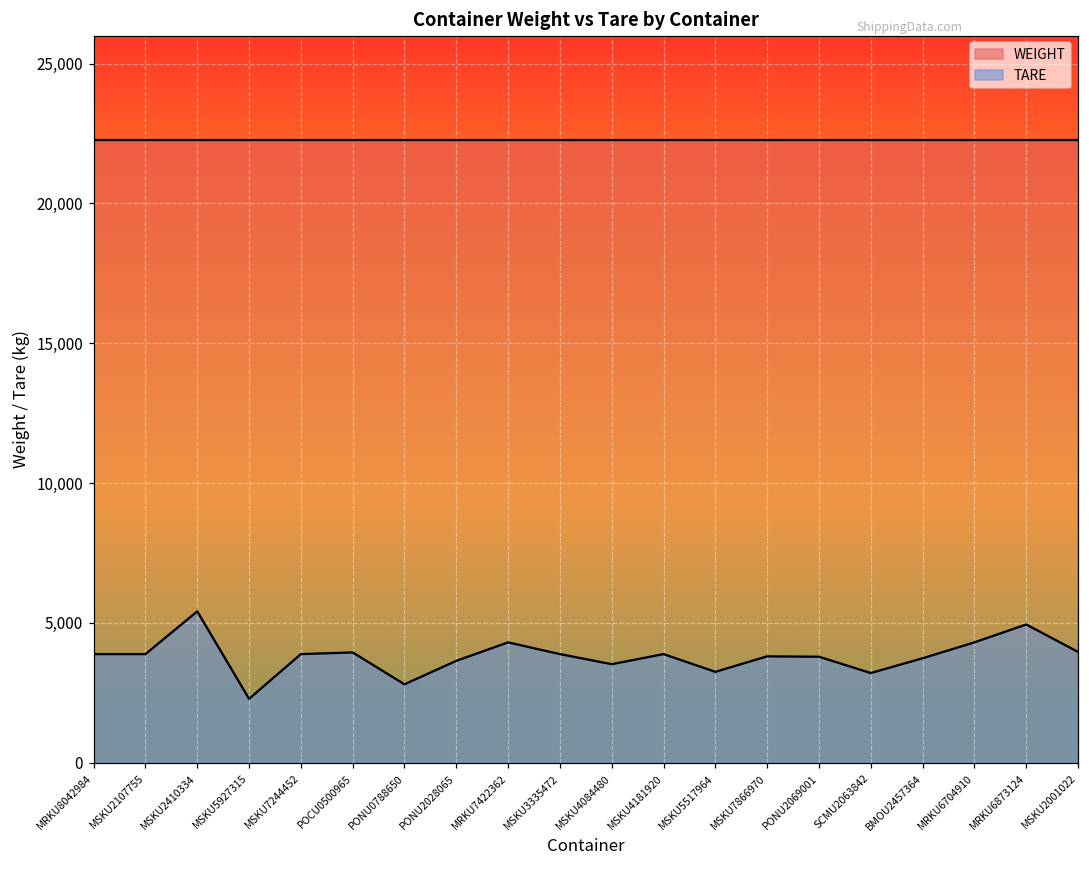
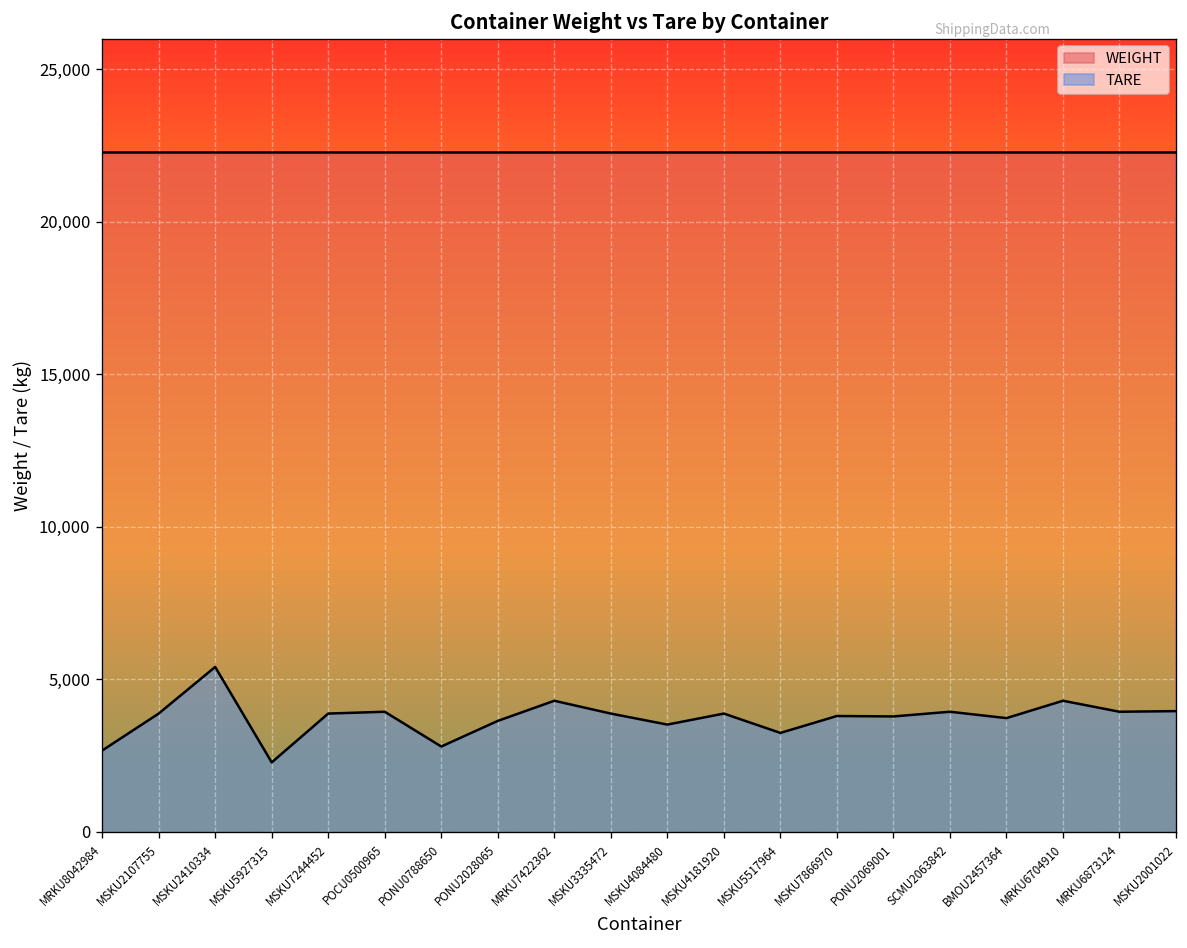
  {
    "WEIGHT": {
      "MRKU8042984": "22,300",
      "MSKU2107755": "22,300",
      "MSKU2410334": "22,300",
      "MSKU5927315": "22,300",
      "MSKU7244452": "22,300",
      "POCU0500965": "22,300",
      "PONU0788650": "22,300",
      "PONU2028065": "22,300",
      "MRKU7422362": "22,300",
      "MSKU3335472": "22,300",
      "MSKU4084480": "22,300",
      "MSKU4181920": "22,300",
      "MSKU5517964": "22,300",
      "MSKU7866970": "22,300",
      "PONU2069001": "22,300",
      "SCMU2063842": "22,300",
      "BMOU2457364": "22,300",
      "MRKU6704910": "22,300",
      "MRKU6873124": "22,300",
      "MSKU2001022": "22,300"
    },
    "TARE": {
-     "MRKU8042984": "3,900",
+     "MRKU8042984": "2,700",
      "MSKU2107755": "3,900",
      "MSKU2410334": "5,400",
      "MSKU5927315": "2,300",
      "MSKU7244452": "3,900",
      "POCU0500965": "3,900",
      "PONU0788650": "2,800",
      "PONU2028065": "3,600",
      "MRKU7422362": "4,300",
      "MSKU3335472": "3,900",
      "MSKU4084480": "3,500",
      "MSKU4181920": "3,900",
      "MSKU5517964": "3,200",
      "MSKU7866970": "3,800",
      "PONU2069001": "3,800",
-     "SCMU2063842": "3,200",
+     "SCMU2063842": "3,900",
      "BMOU2457364": "3,700",
      "MRKU6704910": "4,300",
-     "MRKU6873124": "4,900",
+     "MRKU6873124": "3,900",
      "MSKU2001022": "4,000"
    }
  }
